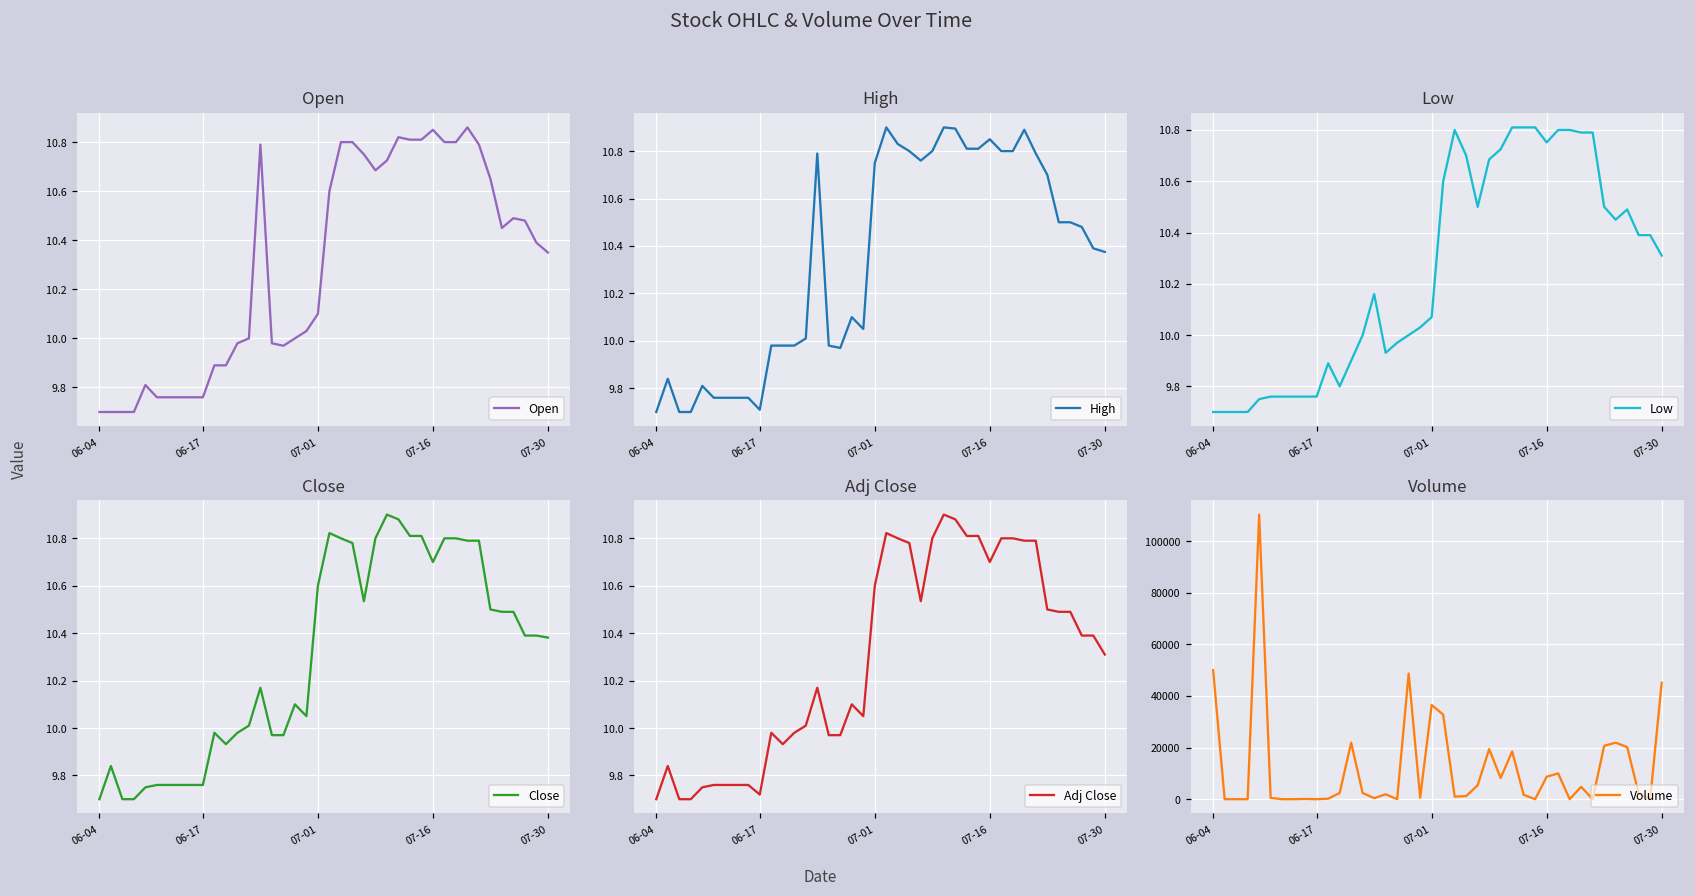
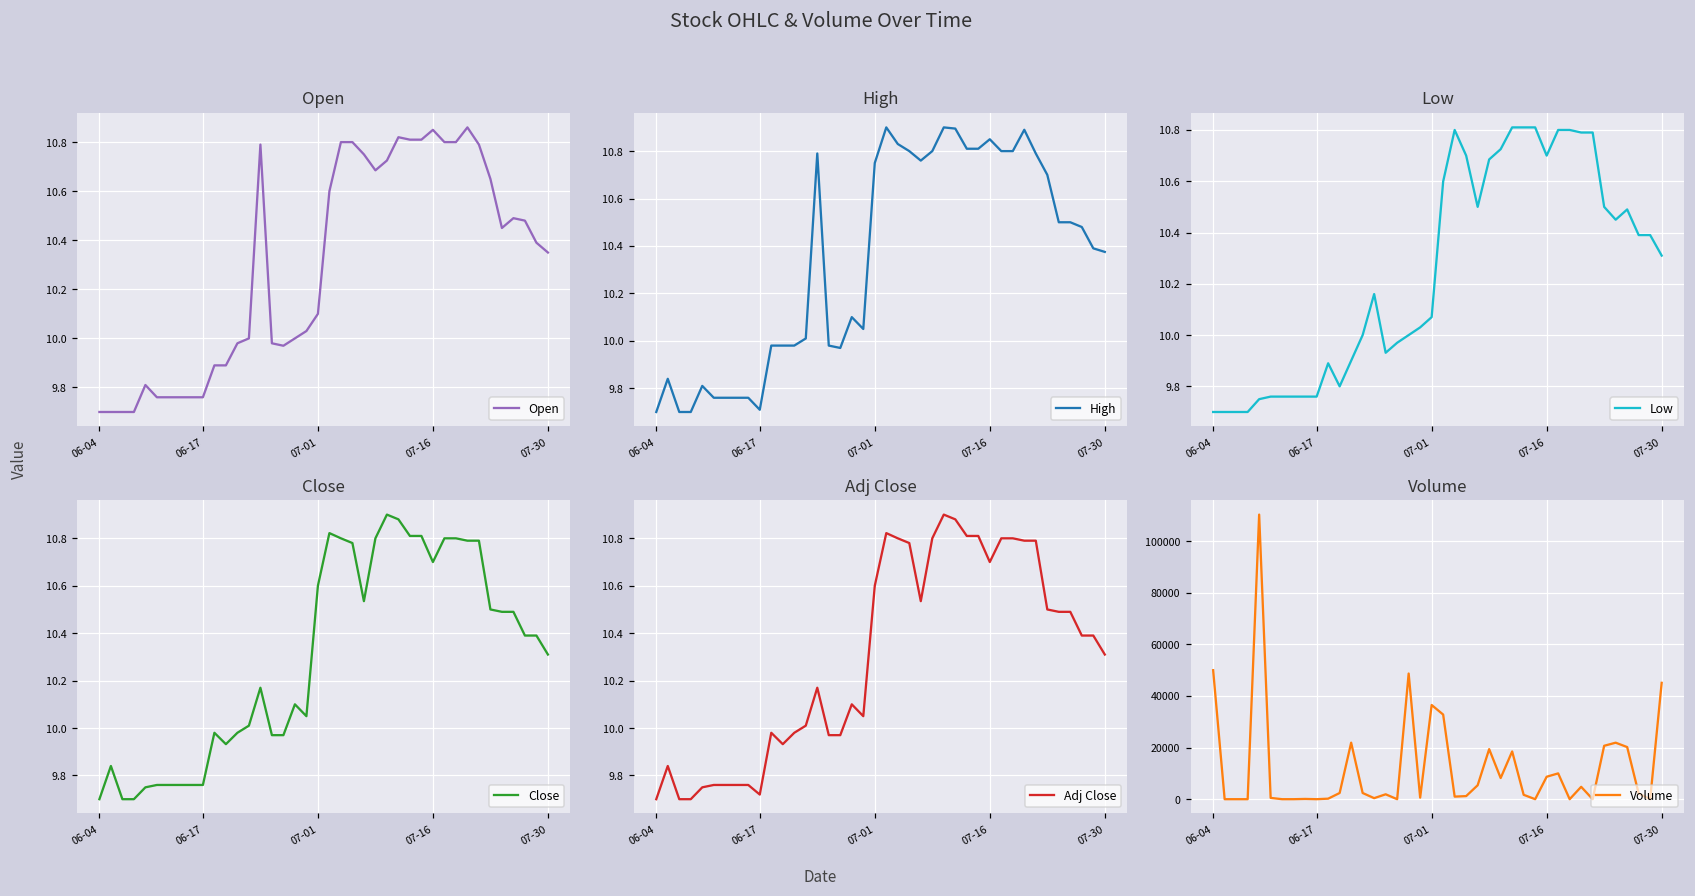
  {
    "Open": {
      "06-04": 9.70,
      "06-17": 9.76,
      "07-01": 10.10,
      "07-16": 10.85,
      "07-30": 10.35
    },
    "High": {
      "06-04": 9.70,
      "06-17": 9.71,
      "07-01": 10.75,
      "07-16": 10.85,
      "07-30": 10.38
    },
    "Low": {
      "06-04": 9.70,
      "06-17": 9.76,
      "07-01": 10.07,
-     "07-16": 10.75,
+     "07-16": 10.70,
      "07-30": 10.31
    },
    "Close": {
      "06-04": 9.70,
      "06-17": 9.76,
      "07-01": 10.60,
      "07-16": 10.70,
-     "07-30": 10.38
+     "07-30": 10.31
    },
    "Adj Close": {
      "06-04": 9.70,
      "06-17": 9.72,
      "07-01": 10.60,
      "07-16": 10.70,
      "07-30": 10.31
    },
    "Volume": {
      "06-04": 50000,
      "06-17": 0,
      "07-01": 37000,
      "07-16": 9000,
      "07-30": 45000
    }
  }
